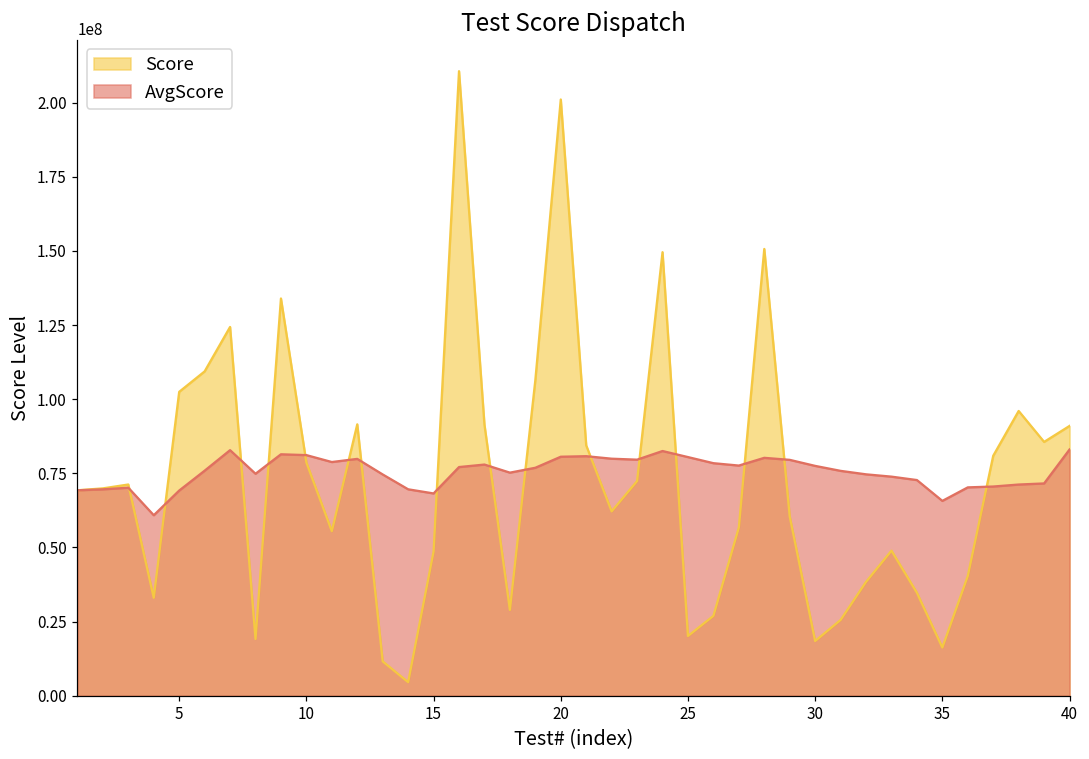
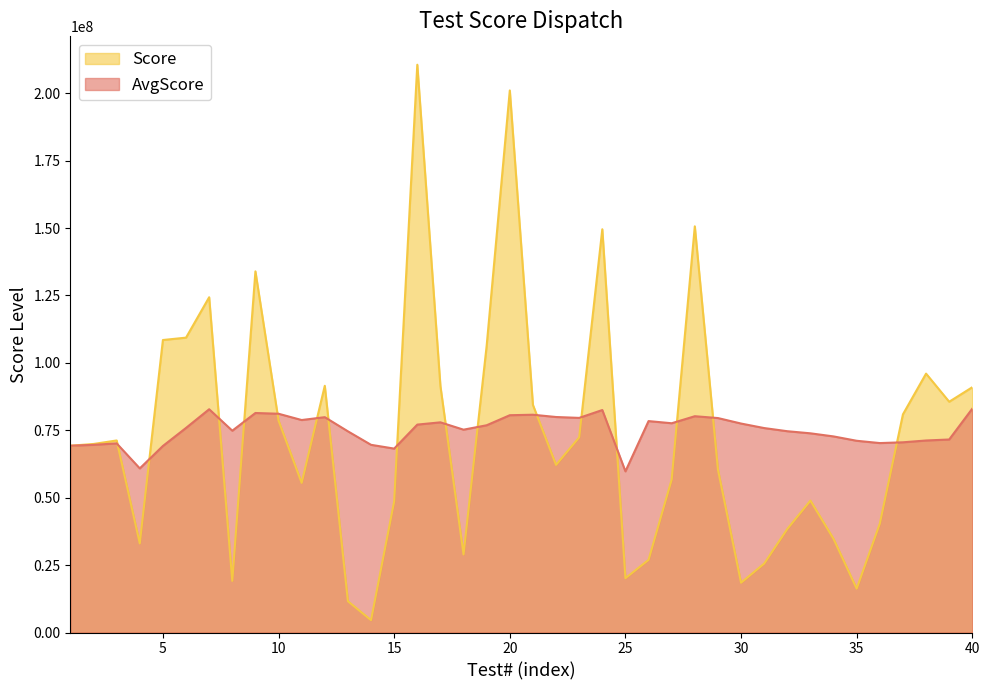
  {
    "Score": {
-     "5": 102000000,
+     "5": 108000000,
      "10": 79000000,
      "15": 49000000,
      "20": 201000000,
      "25": 20000000,
      "30": 18000000,
      "35": 16000000,
      "40": 91000000
    },
    "AvgScore": {
      "5": 69000000,
      "10": 81000000,
      "15": 68000000,
      "20": 81000000,
-     "25": 80000000,
+     "25": 60000000,
      "30": 78000000,
-     "35": 66000000,
+     "35": 71000000,
      "40": 83000000
    }
  }
